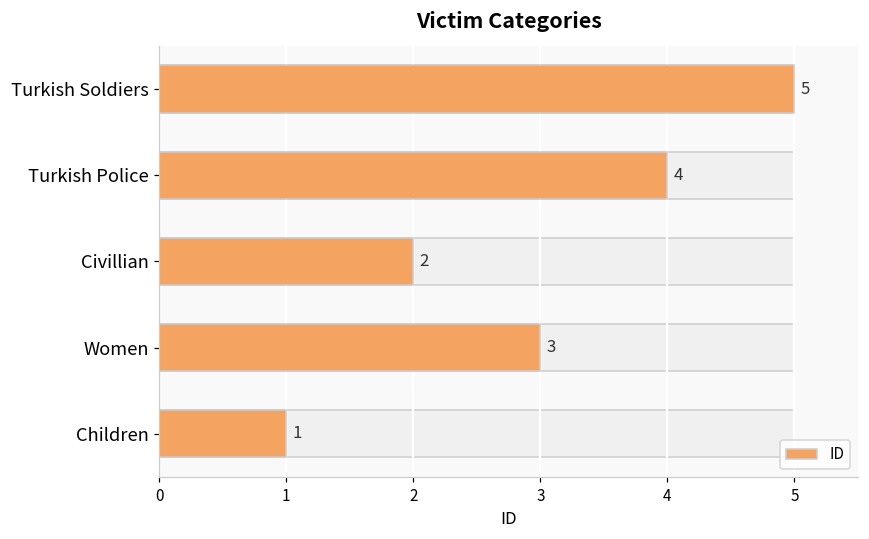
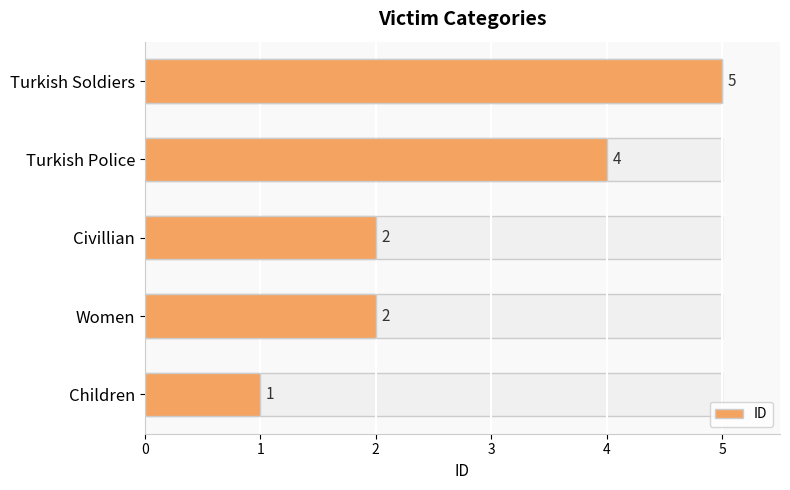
  {
    "ID": {
      "Turkish Soldiers": 5,
-     "Women": 3
+     "Women": 2
    }
  }
